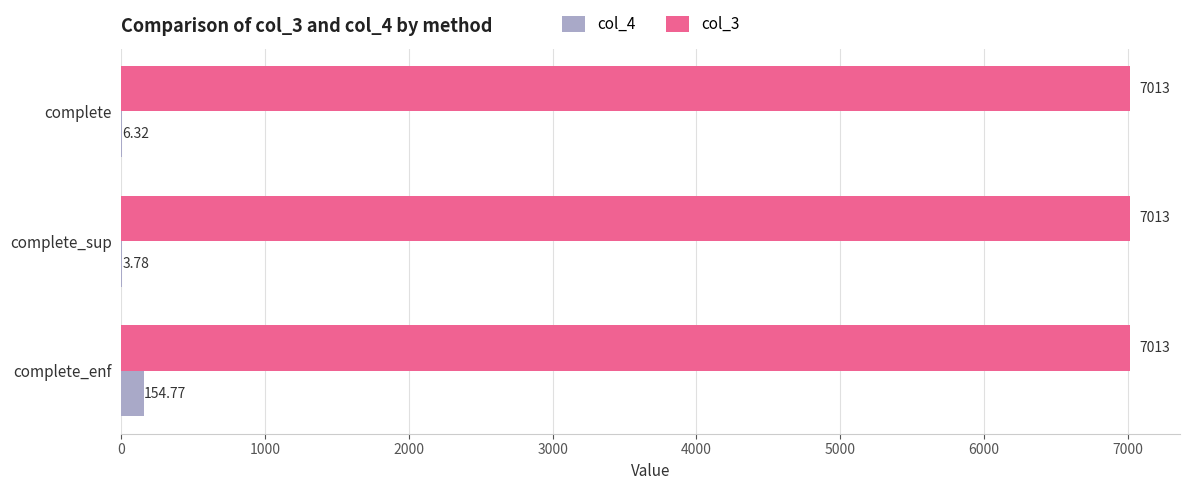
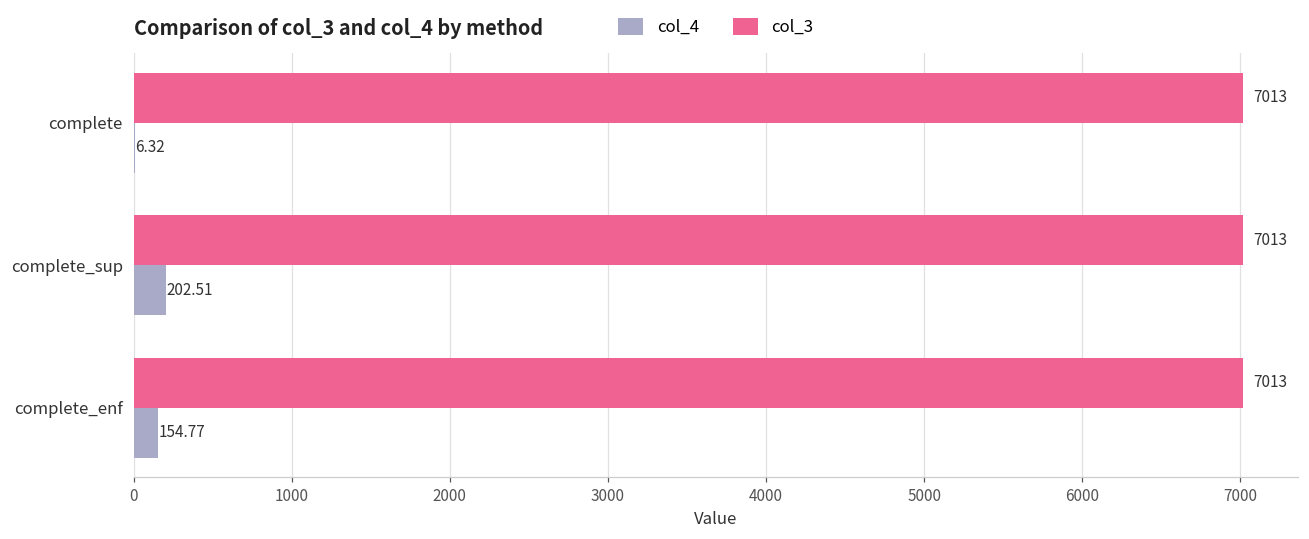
  {
    "col_4": {
      "complete": 6.32,
-     "complete_sup": 3.78,
+     "complete_sup": 202.51,
      "complete_enf": 154.77
    },
    "col_3": {
      "complete": 7013,
      "complete_sup": 7013,
      "complete_enf": 7013
    }
  }
